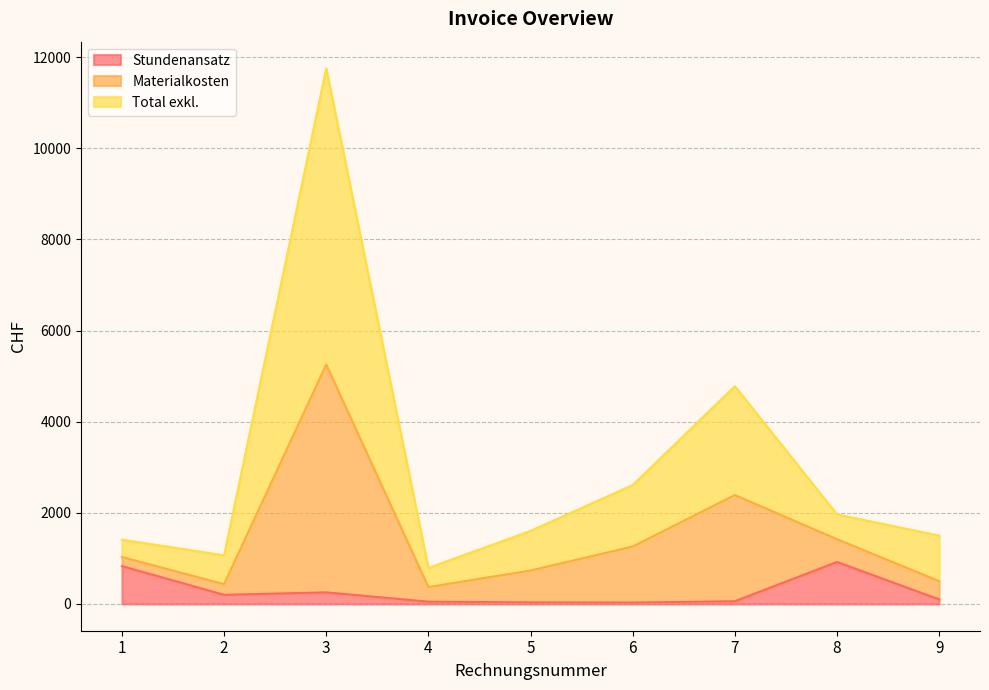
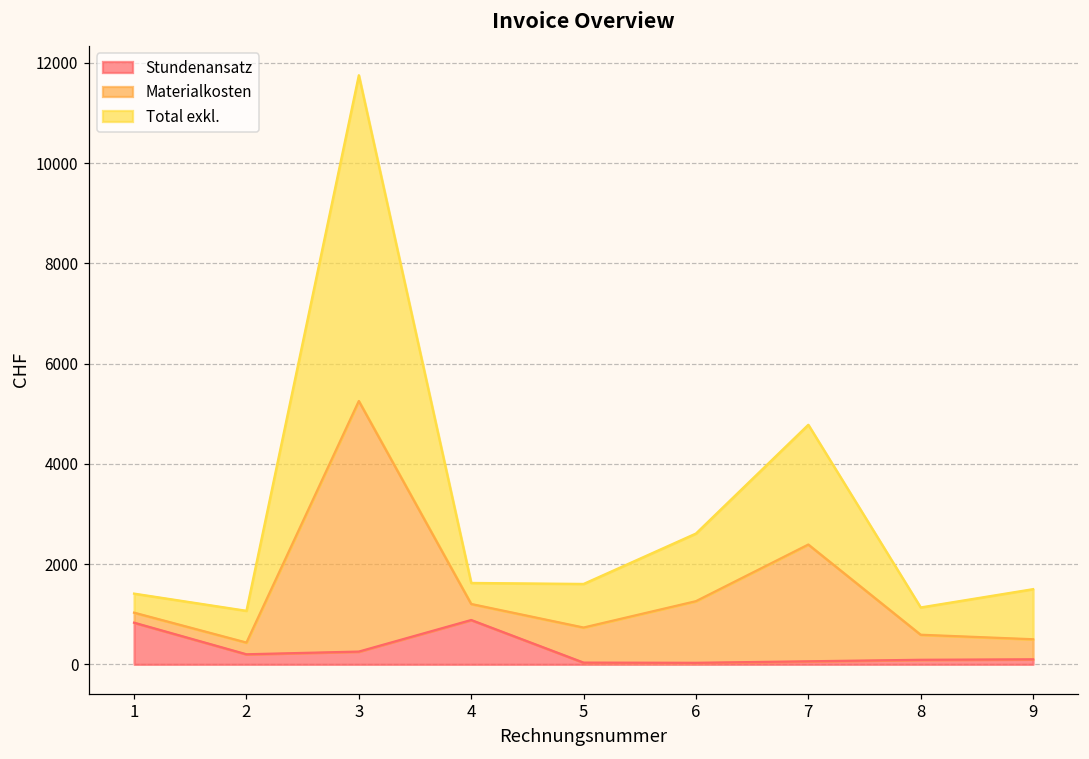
  {
    "Stundenansatz": {
      "1": 800,
      "2": 200,
      "3": 300,
-     "4": 100,
+     "4": 900,
      "5": 0,
      "6": 0,
      "7": 100,
-     "8": 900,
+     "8": 100,
      "9": 100
    }
  }
